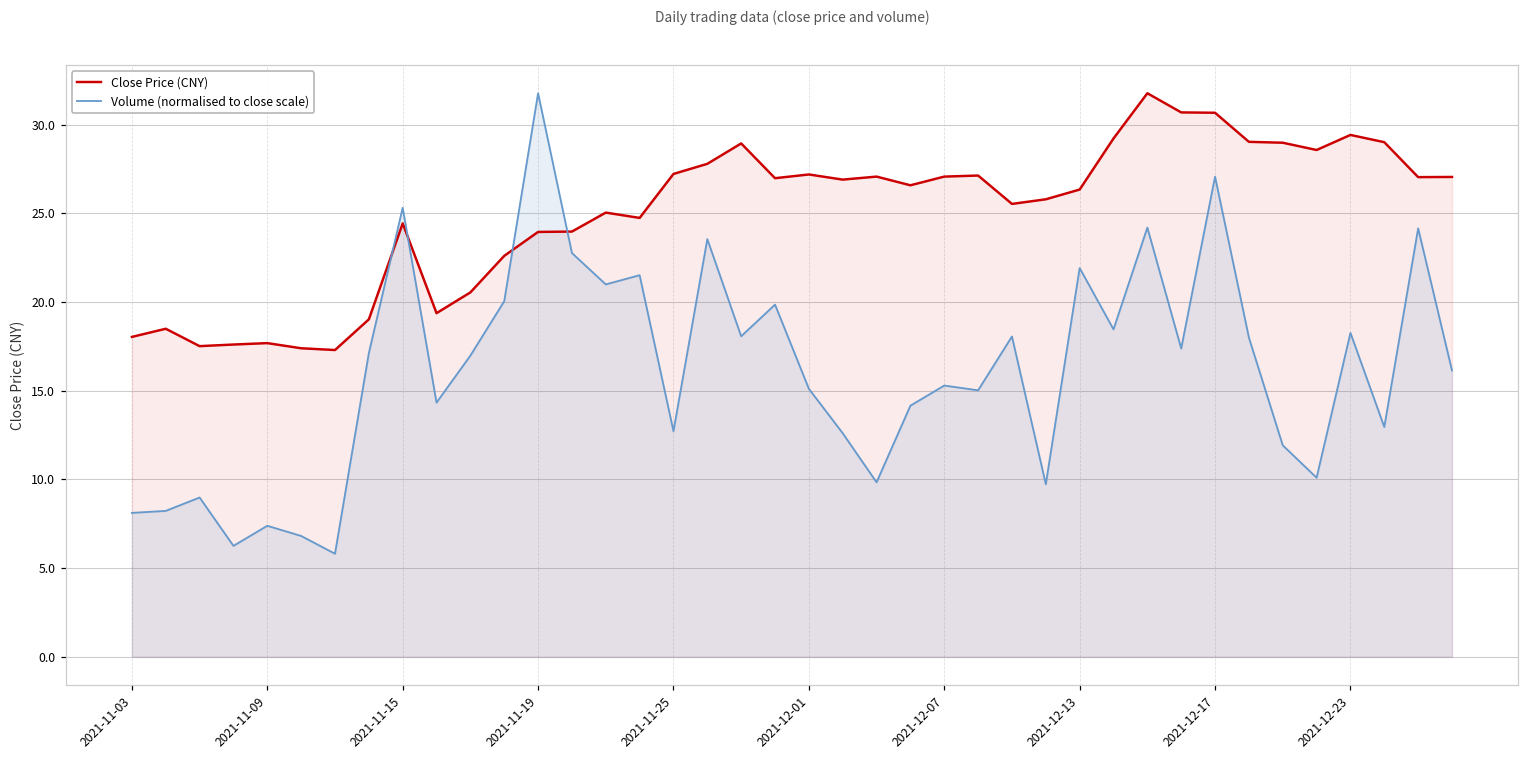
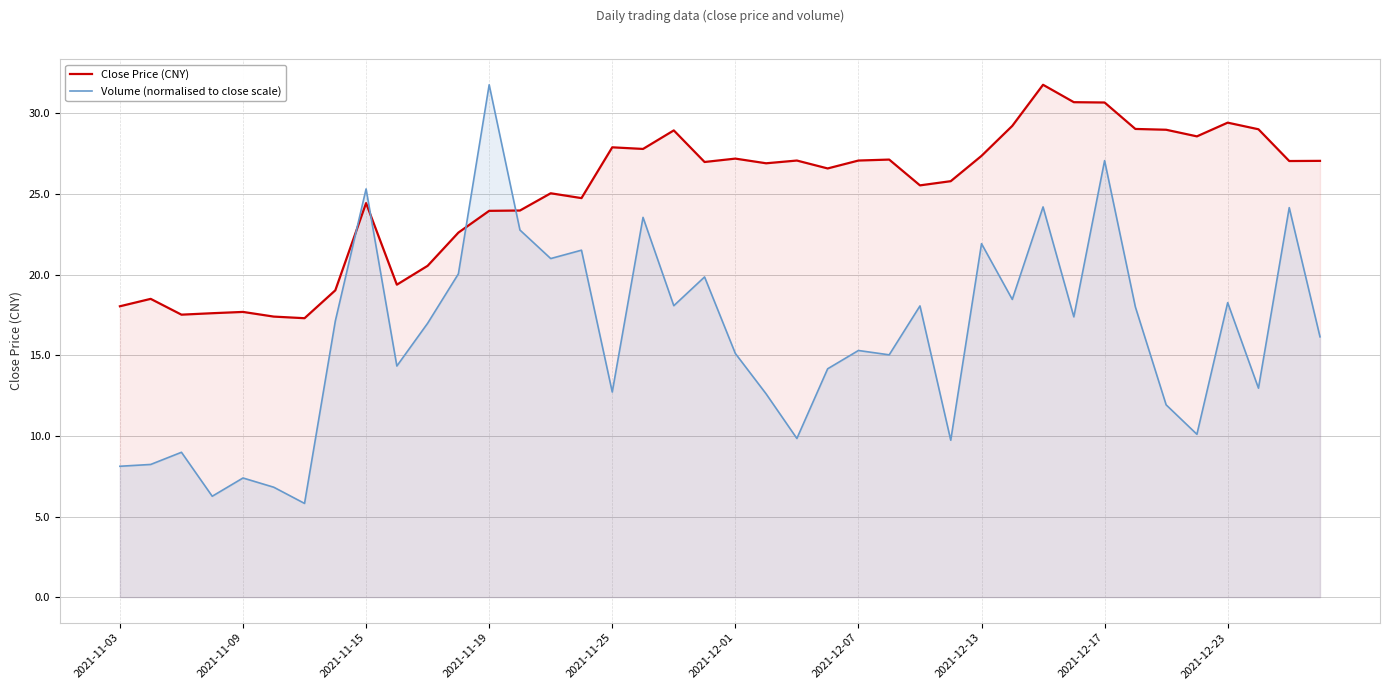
  {
    "Close Price (CNY)": {
      "2021-11-03": 18.0,
      "2021-11-09": 17.7,
      "2021-11-15": 24.4,
      "2021-11-19": 24.0,
-     "2021-11-25": 27.2,
+     "2021-11-25": 27.9,
      "2021-12-01": 27.2,
      "2021-12-07": 27.1,
-     "2021-12-13": 26.4,
+     "2021-12-13": 27.4,
      "2021-12-17": 30.7,
      "2021-12-23": 29.4
    },
    "Volume (normalised to close scale)": {
      "2021-11-03": 8.1,
      "2021-11-09": 7.4,
      "2021-11-15": 25.3,
      "2021-11-19": 31.8,
      "2021-11-25": 12.7,
      "2021-12-01": 15.1,
      "2021-12-07": 15.3,
      "2021-12-13": 21.9,
      "2021-12-17": 27.1,
      "2021-12-23": 18.3
    }
  }
